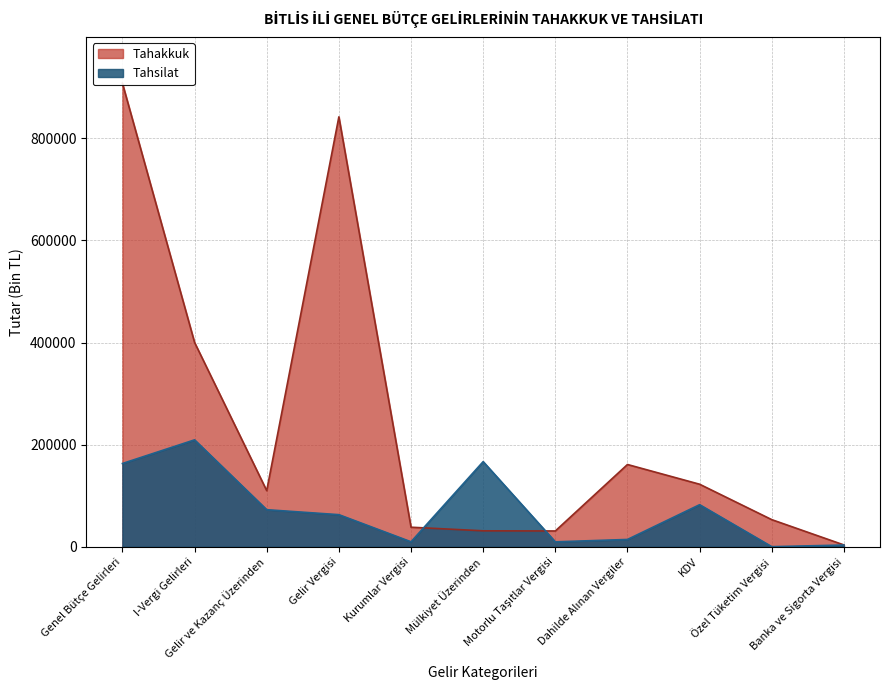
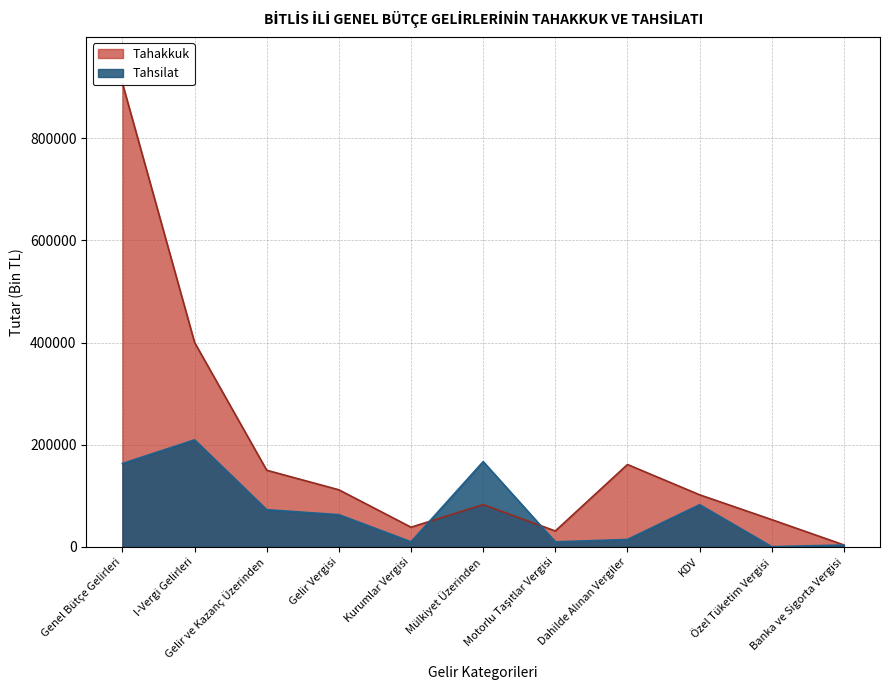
  {
    "Tahakkuk": {
      "I-Vergi Gelirleri": 400000,
-     "Gelir ve Kazanç Üzerinden": 110000,
-     "Gelir Vergisi": 840000,
+     "Gelir ve Kazanç Üzerinden": 150000,
+     "Gelir Vergisi": 110000,
      "Kurumlar Vergisi": 40000,
-     "Mülkiyet Üzerinden": 30000,
+     "Mülkiyet Üzerinden": 80000,
      "Motorlu Taşıtlar Vergisi": 30000,
      "Dahilde Alınan Vergiler": 160000,
-     "KDV": 120000,
+     "KDV": 100000,
      "Özel Tüketim Vergisi": 50000
    },
    "Tahsilat": {
      "Genel Bütçe Gelirleri": 160000,
      "I-Vergi Gelirleri": 210000,
      "Gelir ve Kazanç Üzerinden": 70000,
      "Gelir Vergisi": 60000,
      "Kurumlar Vergisi": 10000,
      "Mülkiyet Üzerinden": 170000,
      "Motorlu Taşıtlar Vergisi": 10000,
      "Dahilde Alınan Vergiler": 10000,
      "KDV": 80000,
      "Özel Tüketim Vergisi": 0
    }
  }
